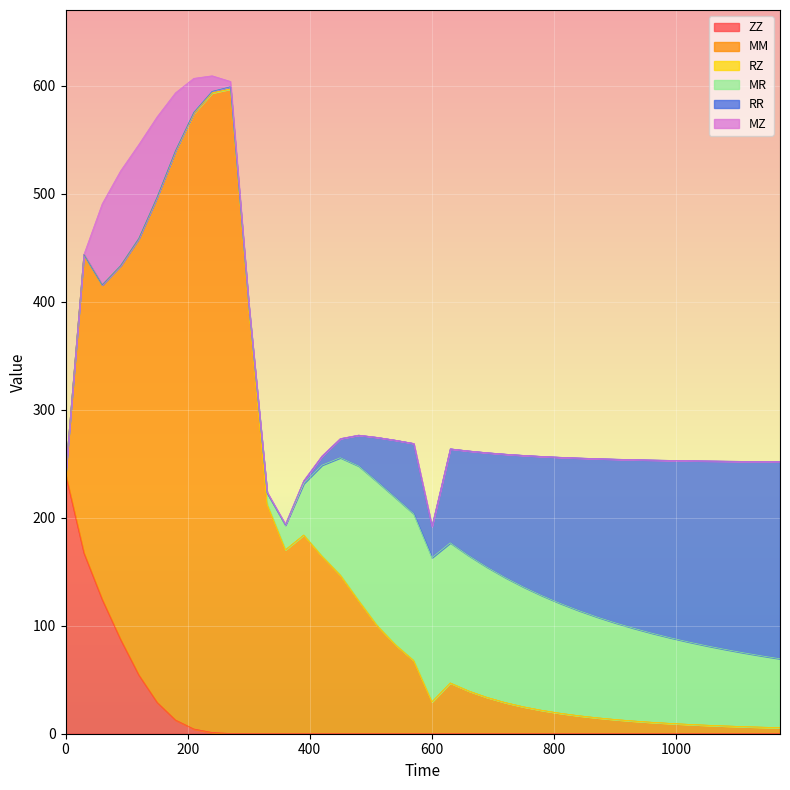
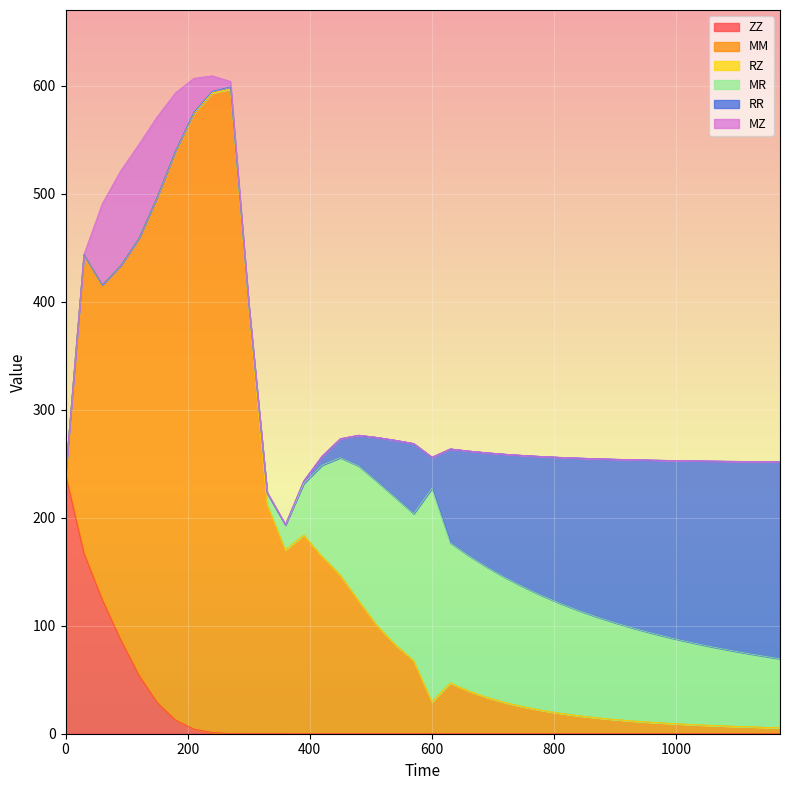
  {
    "ZZ": {
      "600": 0
    },
    "RZ": {
      "600": 30
    },
    "MR": {
-     "600": 133
+     "600": 198
    }
  }
